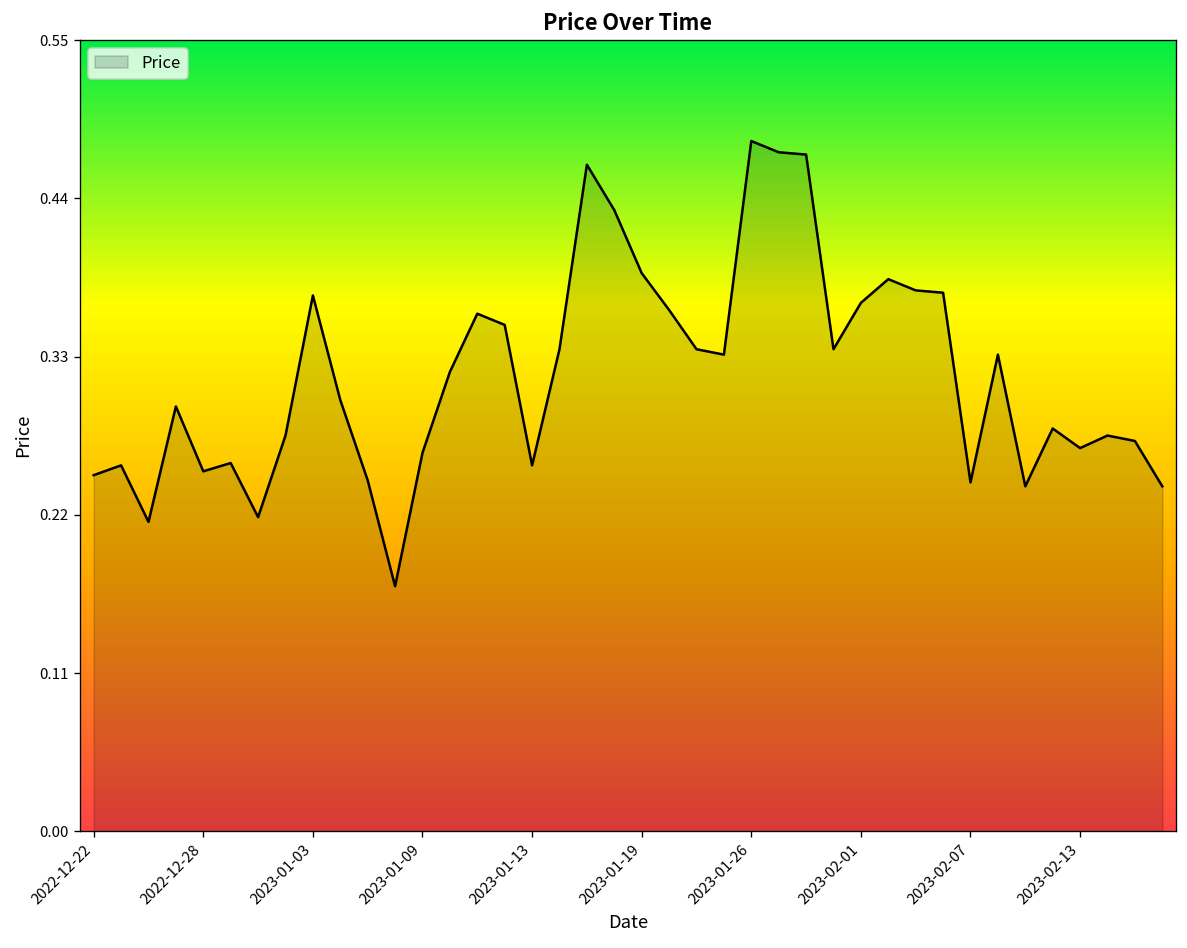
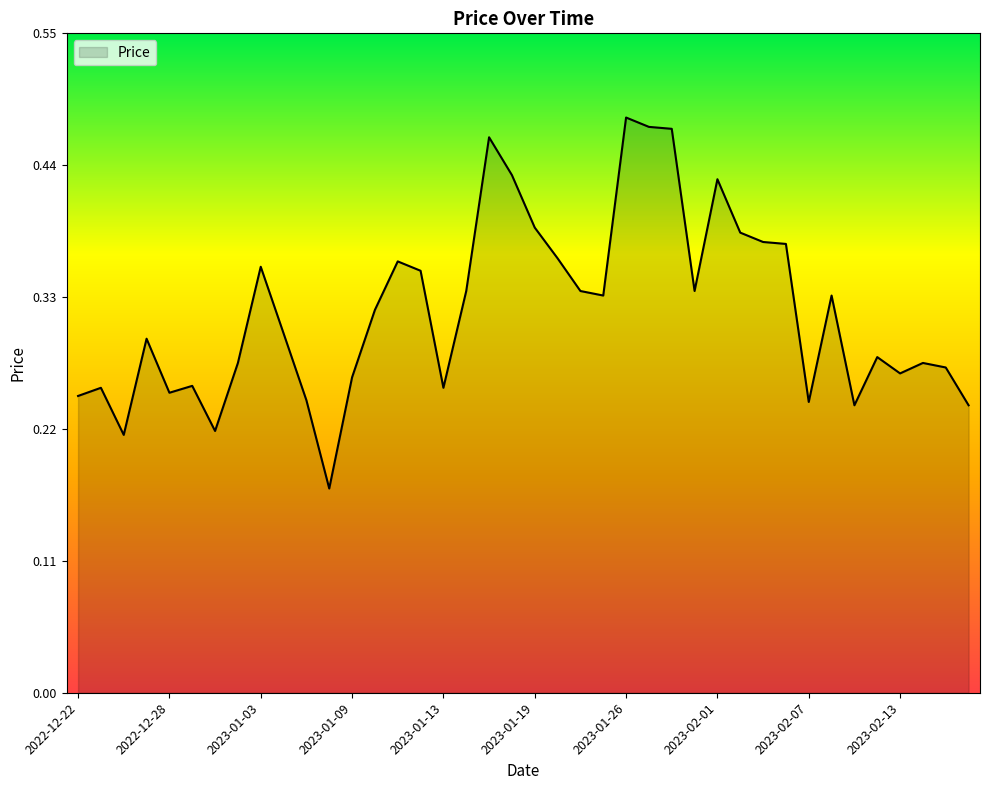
  {
    "2022-12-22": 0.248,
    "2022-12-28": 0.250,
-   "2023-01-03": 0.372,
+   "2023-01-03": 0.355,
    "2023-01-09": 0.263,
    "2023-01-13": 0.254,
    "2023-01-19": 0.388,
    "2023-01-26": 0.480,
-   "2023-02-01": 0.367,
+   "2023-02-01": 0.428,
    "2023-02-07": 0.243,
    "2023-02-13": 0.266
  }
